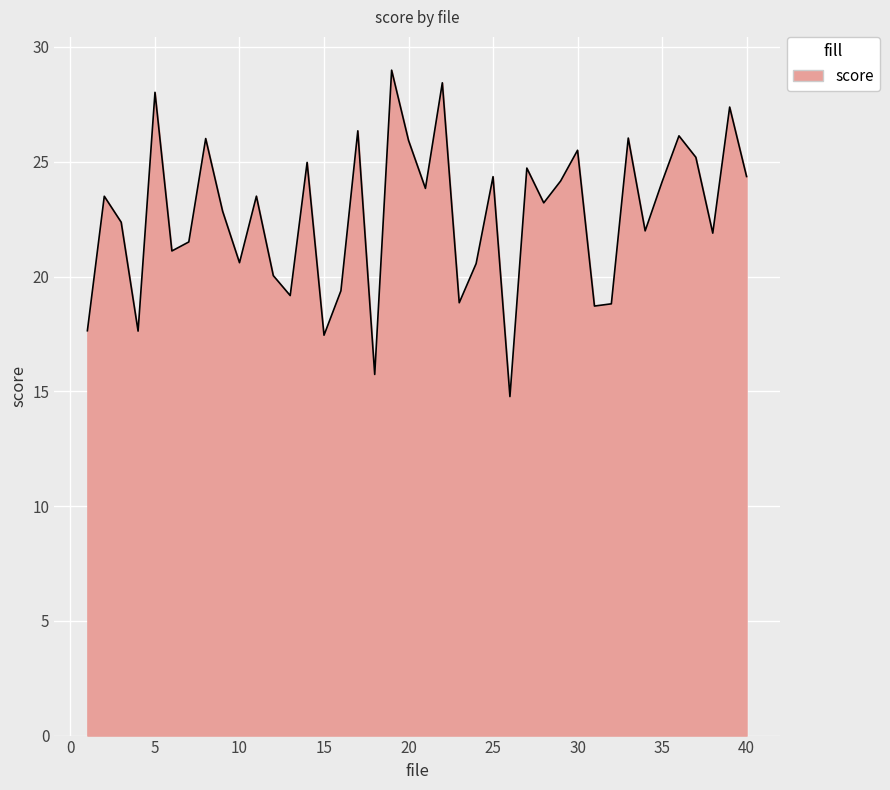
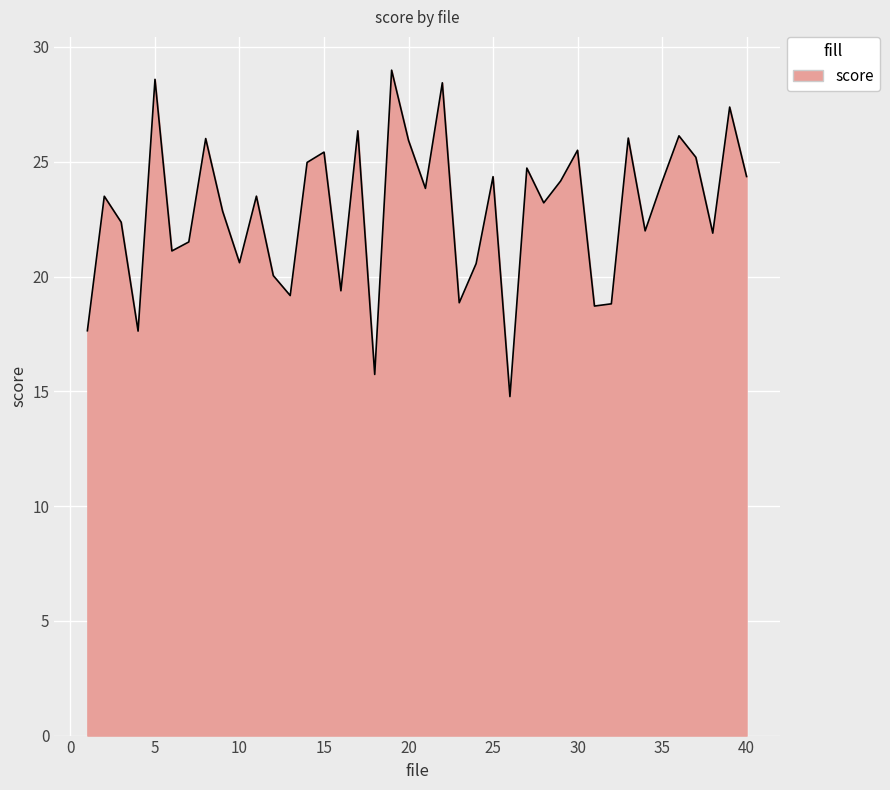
  {
-   "5": 28.0,
+   "5": 28.6,
    "10": 20.6,
-   "15": 17.4,
+   "15": 25.4,
    "20": 25.9,
    "25": 24.3,
    "30": 25.5,
    "35": 24.1,
    "40": 24.4
  }
